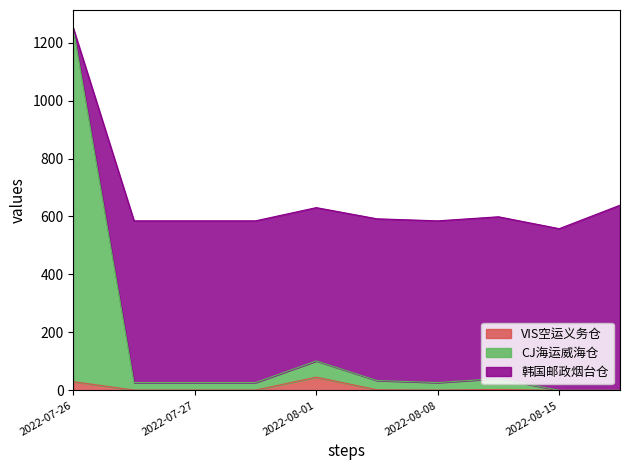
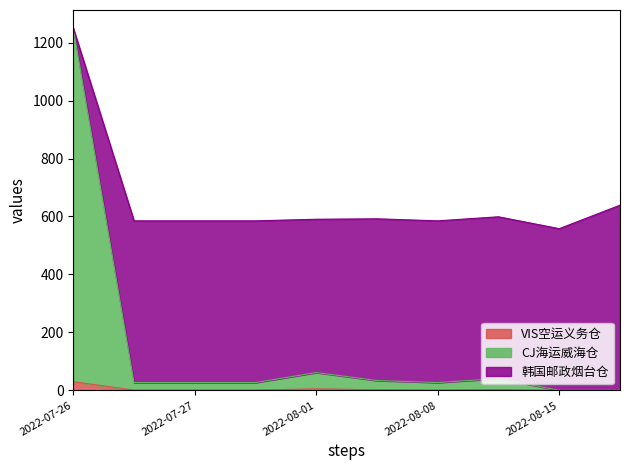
  {
    "VIS空运义务仓": {
-     "2022-08-01": 50
+     "2022-08-01": 10
    },
    "CJ海运威海仓": {
      "2022-08-01": 60
    },
    "韩国邮政烟台仓": {
      "2022-08-01": 530
    }
  }
